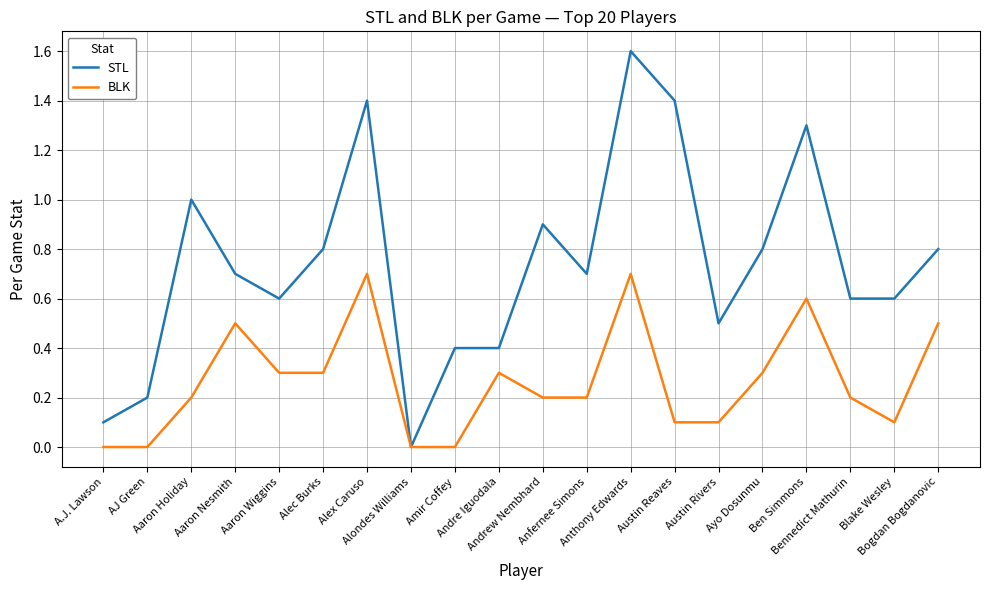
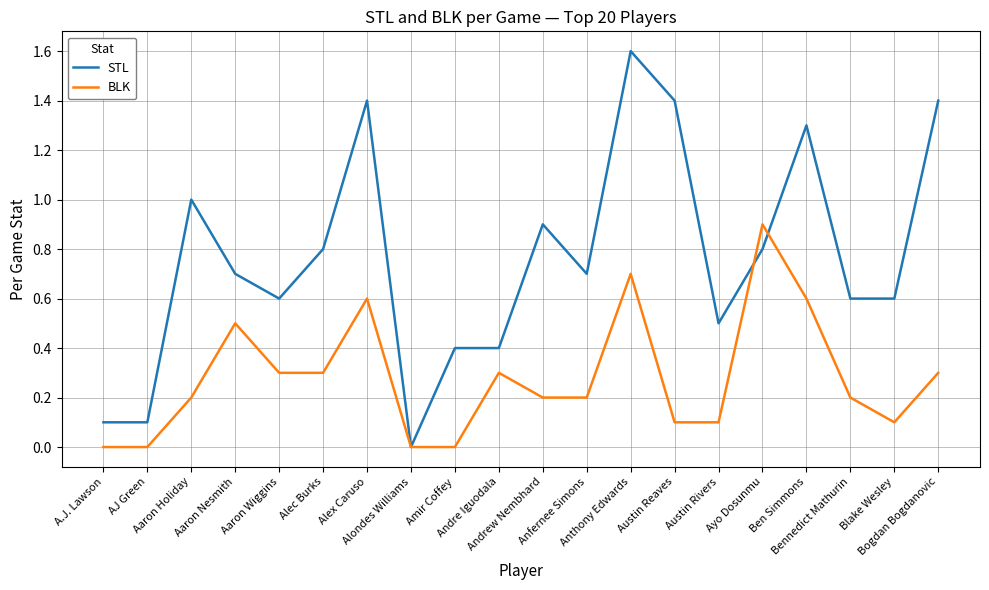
  {
    "STL": {
      "A.J. Lawson": 0.1,
-     "AJ Green": 0.2,
+     "AJ Green": 0.1,
      "Aaron Holiday": 1.0,
      "Aaron Nesmith": 0.7,
      "Aaron Wiggins": 0.6,
      "Alec Burks": 0.8,
      "Alex Caruso": 1.4,
      "Amir Coffey": 0.4,
      "Andre Iguodala": 0.4,
      "Andrew Nembhard": 0.9,
      "Anfernee Simons": 0.7,
      "Anthony Edwards": 1.6,
      "Austin Reaves": 1.4,
      "Austin Rivers": 0.5,
      "Ayo Dosunmu": 0.8,
      "Ben Simmons": 1.3,
      "Bennedict Mathurin": 0.6,
      "Blake Wesley": 0.6,
-     "Bogdan Bogdanovic": 0.8
+     "Bogdan Bogdanovic": 1.4
    },
    "BLK": {
      "A.J. Lawson": 0.0,
      "AJ Green": 0.0,
      "Aaron Holiday": 0.2,
      "Aaron Nesmith": 0.5,
      "Aaron Wiggins": 0.3,
      "Alec Burks": 0.3,
-     "Alex Caruso": 0.7,
+     "Alex Caruso": 0.6,
      "Amir Coffey": 0.0,
      "Andre Iguodala": 0.3,
      "Andrew Nembhard": 0.2,
      "Anfernee Simons": 0.2,
      "Anthony Edwards": 0.7,
      "Austin Reaves": 0.1,
      "Austin Rivers": 0.1,
-     "Ayo Dosunmu": 0.3,
+     "Ayo Dosunmu": 0.9,
      "Ben Simmons": 0.6,
      "Bennedict Mathurin": 0.2,
      "Blake Wesley": 0.1,
-     "Bogdan Bogdanovic": 0.5
+     "Bogdan Bogdanovic": 0.3
    }
  }
